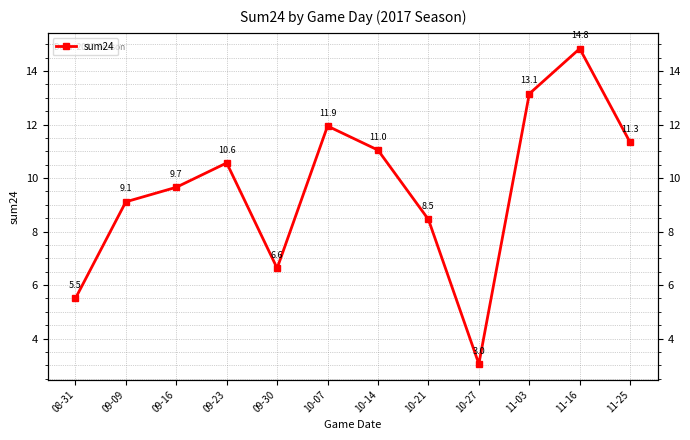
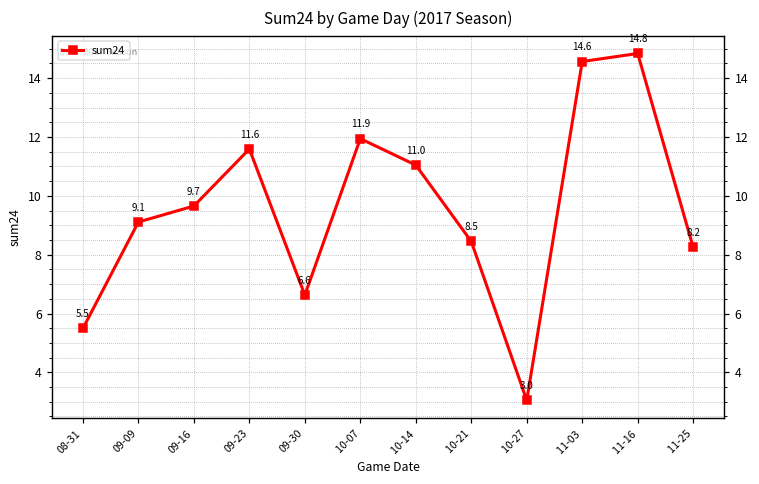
  {
    "08-31": 5.5,
    "09-09": 9.1,
    "09-16": 9.7,
-   "09-23": 10.6,
+   "09-23": 11.6,
    "09-30": 6.6,
    "10-07": 11.9,
    "10-14": 11.0,
    "10-21": 8.5,
    "10-27": 3.0,
-   "11-03": 13.1,
+   "11-03": 14.6,
    "11-16": 14.8,
-   "11-25": 11.3
+   "11-25": 8.2
  }
